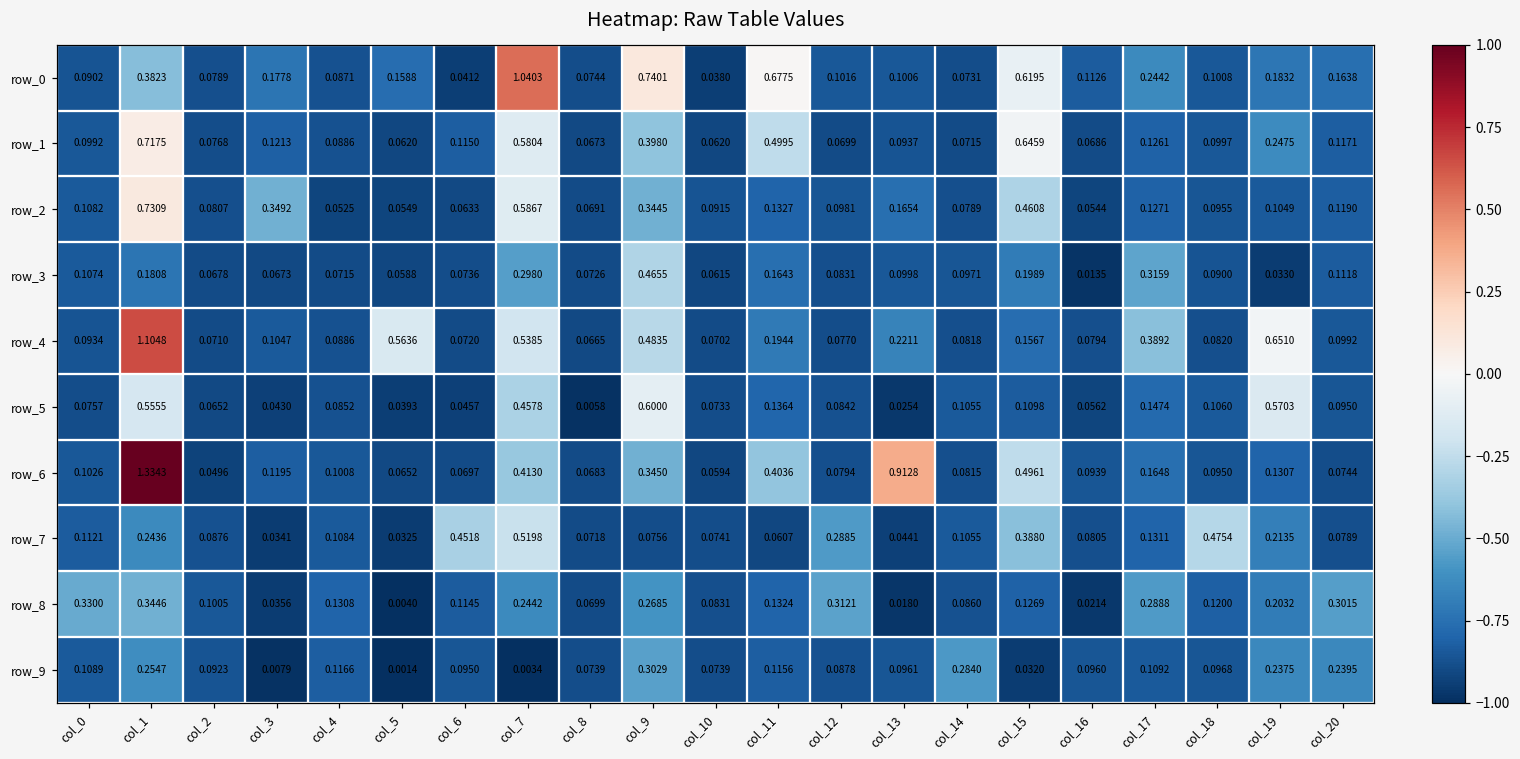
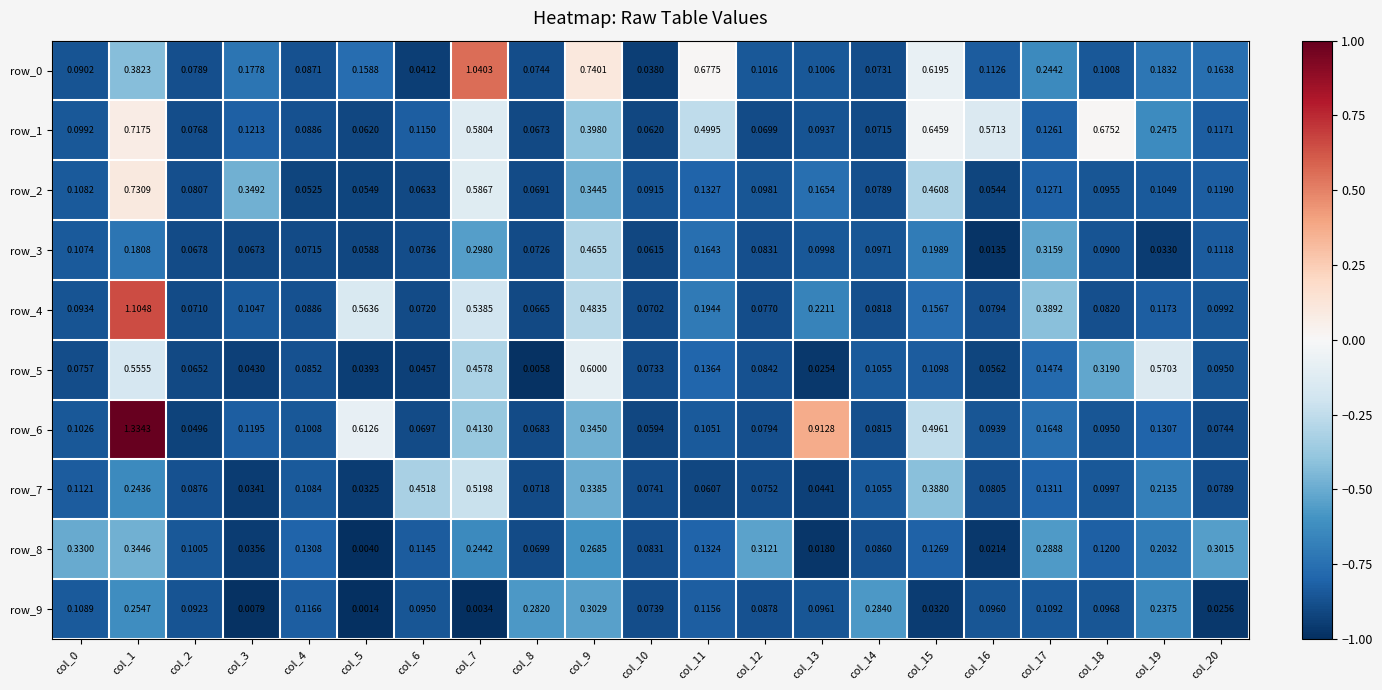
  {
    "row_1": {
      "col_0": 0.0992,
      "col_1": 0.7175,
      "col_2": 0.0768,
      "col_3": 0.1213,
      "col_4": 0.0886,
      "col_5": 0.0620,
      "col_6": 0.1150,
      "col_7": 0.5804,
      "col_8": 0.0673,
      "col_9": 0.3980,
      "col_10": 0.0620,
      "col_11": 0.4995,
      "col_12": 0.0699,
      "col_13": 0.0937,
      "col_14": 0.0715,
      "col_15": 0.6459,
-     "col_16": 0.0686,
+     "col_16": 0.5713,
      "col_17": 0.1261,
-     "col_18": 0.0997,
+     "col_18": 0.6752,
      "col_19": 0.2475,
      "col_20": 0.1171
    },
    "row_4": {
      "col_0": 0.0934,
      "col_1": 1.1048,
      "col_2": 0.0710,
      "col_3": 0.1047,
      "col_4": 0.0886,
      "col_5": 0.5636,
      "col_6": 0.0720,
      "col_7": 0.5385,
      "col_8": 0.0665,
      "col_9": 0.4835,
      "col_10": 0.0702,
      "col_11": 0.1944,
      "col_12": 0.0770,
      "col_13": 0.2211,
      "col_14": 0.0818,
      "col_15": 0.1567,
      "col_16": 0.0794,
      "col_17": 0.3892,
      "col_18": 0.0820,
-     "col_19": 0.6510,
+     "col_19": 0.1173,
      "col_20": 0.0992
    },
    "row_5": {
      "col_0": 0.0757,
      "col_1": 0.5555,
      "col_2": 0.0652,
      "col_3": 0.0430,
      "col_4": 0.0852,
      "col_5": 0.0393,
      "col_6": 0.0457,
      "col_7": 0.4578,
      "col_8": 0.0058,
      "col_9": 0.6000,
      "col_10": 0.0733,
      "col_11": 0.1364,
      "col_12": 0.0842,
      "col_13": 0.0254,
      "col_14": 0.1055,
      "col_15": 0.1098,
      "col_16": 0.0562,
      "col_17": 0.1474,
-     "col_18": 0.1060,
+     "col_18": 0.3190,
      "col_19": 0.5703,
      "col_20": 0.0950
    },
    "row_6": {
      "col_0": 0.1026,
      "col_1": 1.3343,
      "col_2": 0.0496,
      "col_3": 0.1195,
      "col_4": 0.1008,
-     "col_5": 0.0652,
+     "col_5": 0.6126,
      "col_6": 0.0697,
      "col_7": 0.4130,
      "col_8": 0.0683,
      "col_9": 0.3450,
      "col_10": 0.0594,
-     "col_11": 0.4036,
+     "col_11": 0.1051,
      "col_12": 0.0794,
      "col_13": 0.9128,
      "col_14": 0.0815,
      "col_15": 0.4961,
      "col_16": 0.0939,
      "col_17": 0.1648,
      "col_18": 0.0950,
      "col_19": 0.1307,
      "col_20": 0.0744
    },
    "row_7": {
      "col_0": 0.1121,
      "col_1": 0.2436,
      "col_2": 0.0876,
      "col_3": 0.0341,
      "col_4": 0.1084,
      "col_5": 0.0325,
      "col_6": 0.4518,
      "col_7": 0.5198,
      "col_8": 0.0718,
-     "col_9": 0.0756,
+     "col_9": 0.3385,
      "col_10": 0.0741,
      "col_11": 0.0607,
-     "col_12": 0.2885,
+     "col_12": 0.0752,
      "col_13": 0.0441,
      "col_14": 0.1055,
      "col_15": 0.3880,
      "col_16": 0.0805,
      "col_17": 0.1311,
-     "col_18": 0.4754,
+     "col_18": 0.0997,
      "col_19": 0.2135,
      "col_20": 0.0789
    },
    "row_9": {
      "col_0": 0.1089,
      "col_1": 0.2547,
      "col_2": 0.0923,
      "col_3": 0.0079,
      "col_4": 0.1166,
      "col_5": 0.0014,
      "col_6": 0.0950,
      "col_7": 0.0034,
-     "col_8": 0.0739,
+     "col_8": 0.2820,
      "col_9": 0.3029,
      "col_10": 0.0739,
      "col_11": 0.1156,
      "col_12": 0.0878,
      "col_13": 0.0961,
      "col_14": 0.2840,
      "col_15": 0.0320,
      "col_16": 0.0960,
      "col_17": 0.1092,
      "col_18": 0.0968,
      "col_19": 0.2375,
-     "col_20": 0.2395
+     "col_20": 0.0256
    }
  }
